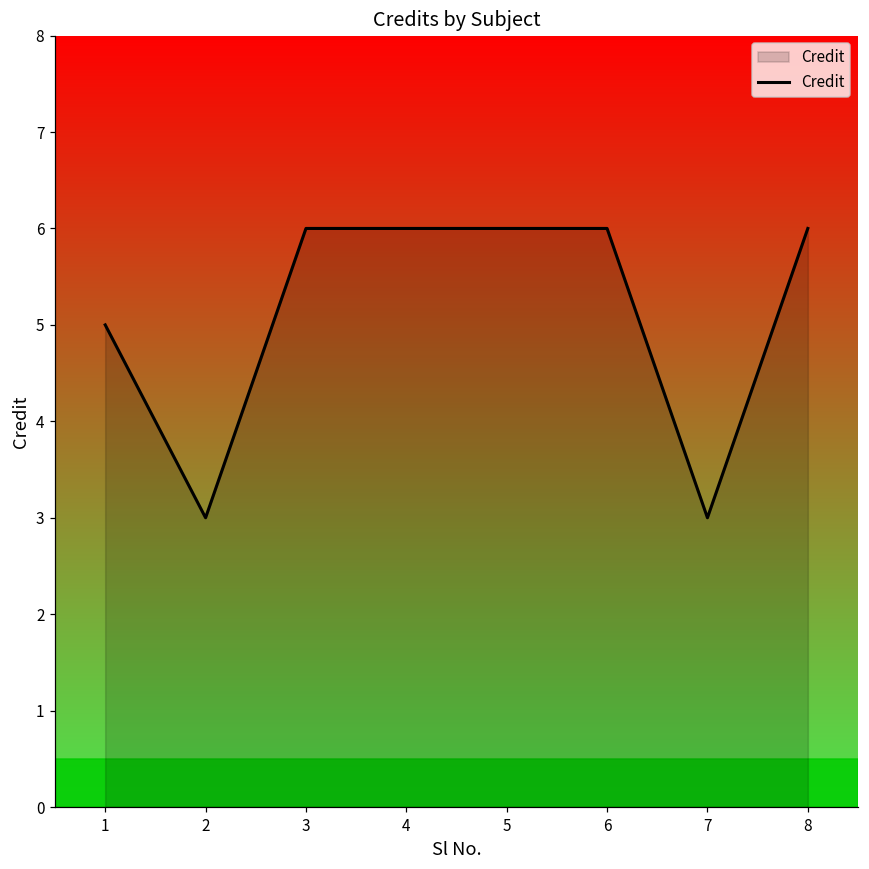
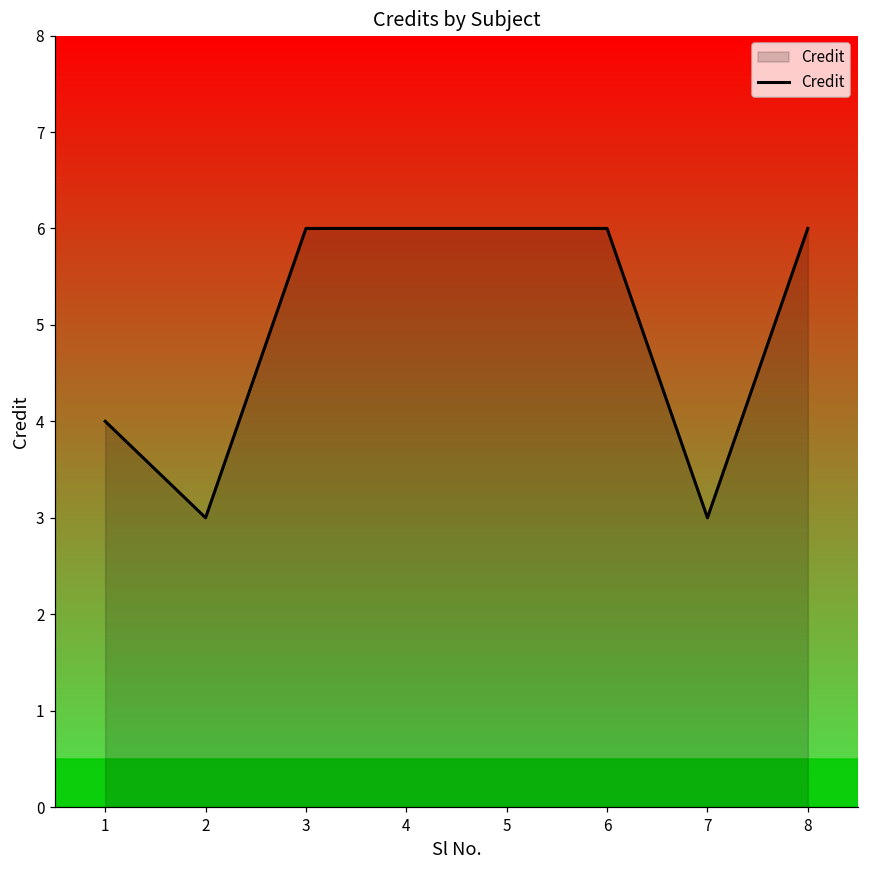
  {
-   "1": 5,
+   "1": 4,
    "2": 3,
    "3": 6,
    "4": 6,
    "5": 6,
    "6": 6,
    "7": 3,
    "8": 6
  }
